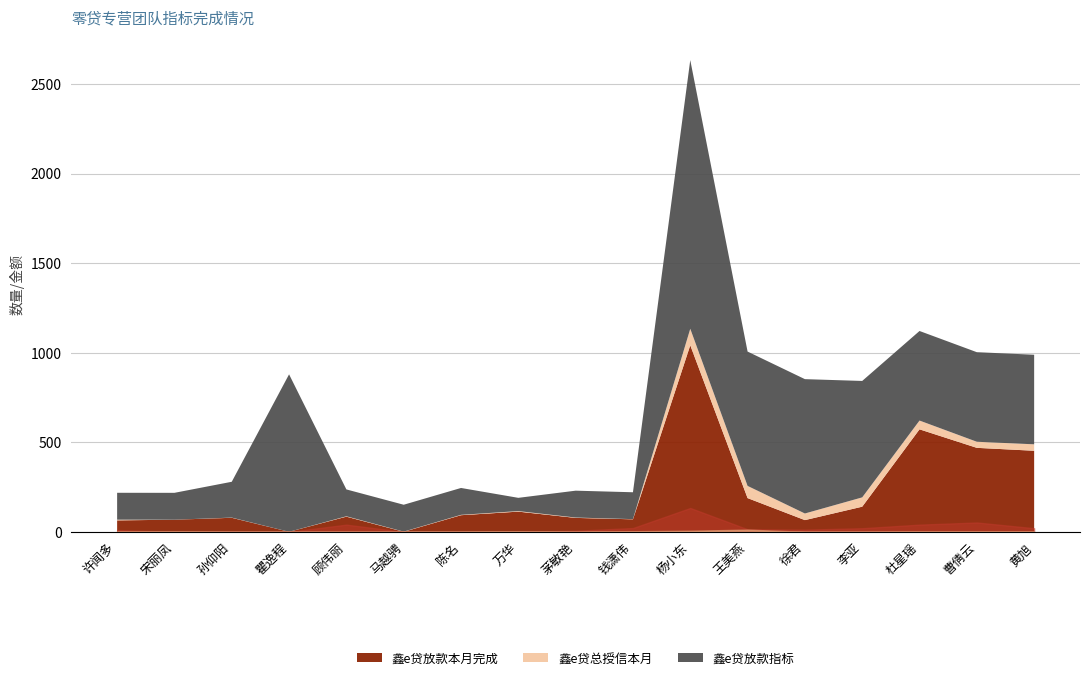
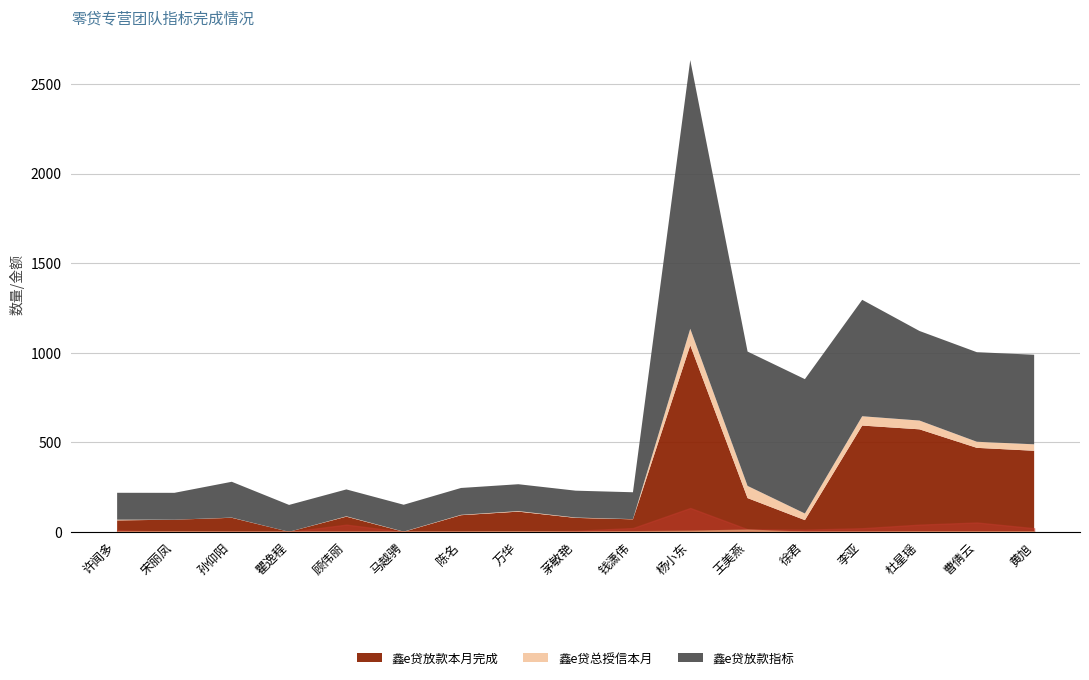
  {
    "鑫e贷放款本月完成": {
      "杨小东": 1040,
      "王美燕": 190,
      "徐君": 70,
-     "李亚": 140,
+     "李亚": 590,
      "杜星瑶": 570,
      "曹倩云": 470,
      "黄旭": 450
    },
    "鑫e贷放款指标": {
      "许闻多": 150,
      "宋丽凤": 150,
      "孙仰阳": 200,
-     "瞿逸程": 880,
+     "瞿逸程": 150,
      "顾伟丽": 150,
      "马越骋": 150,
      "陈名": 150,
-     "万华": 70,
+     "万华": 150,
      "茅敏艳": 150,
      "钱潇伟": 150,
      "杨小东": 1500,
      "王美燕": 750,
      "徐君": 750,
      "李亚": 650,
      "杜星瑶": 500,
      "曹倩云": 500,
      "黄旭": 500
    }
  }
